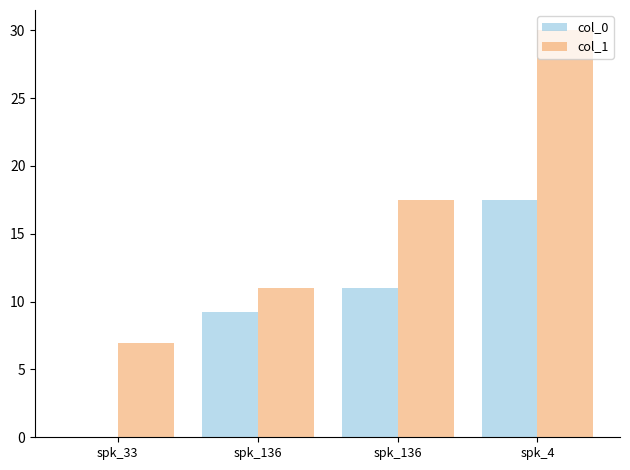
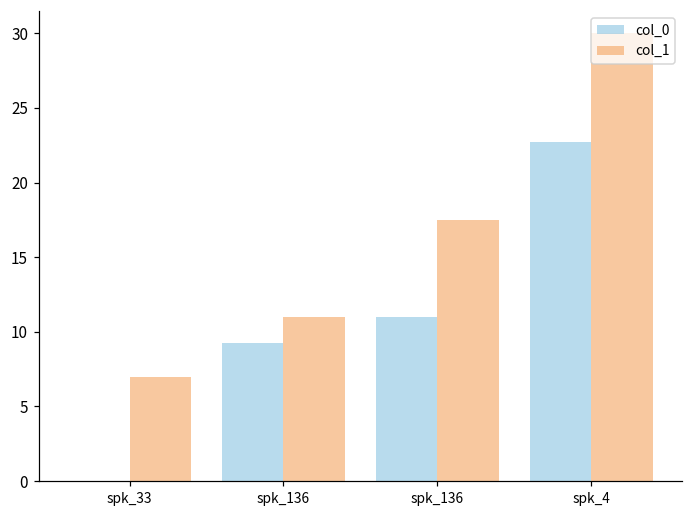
  {
    "col_0": {
      "spk_33": 0.0,
-     "spk_4": 17.5
+     "spk_4": 22.7
    },
    "col_1": {
      "spk_33": 7.0
    }
  }
